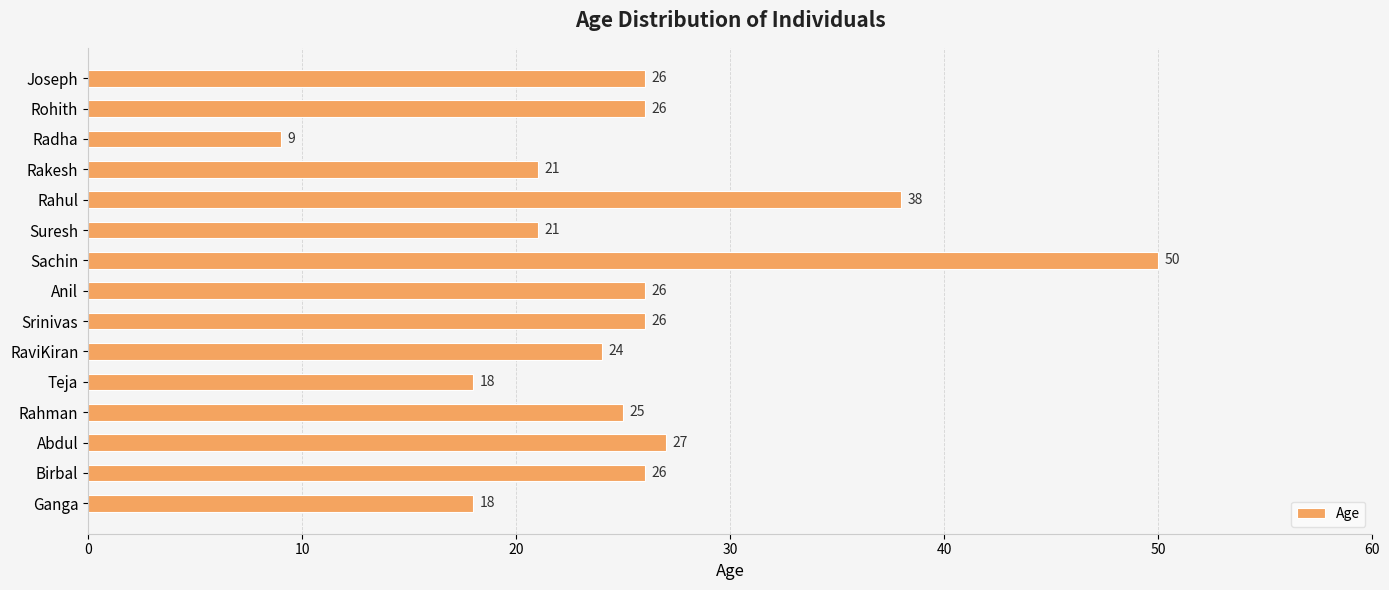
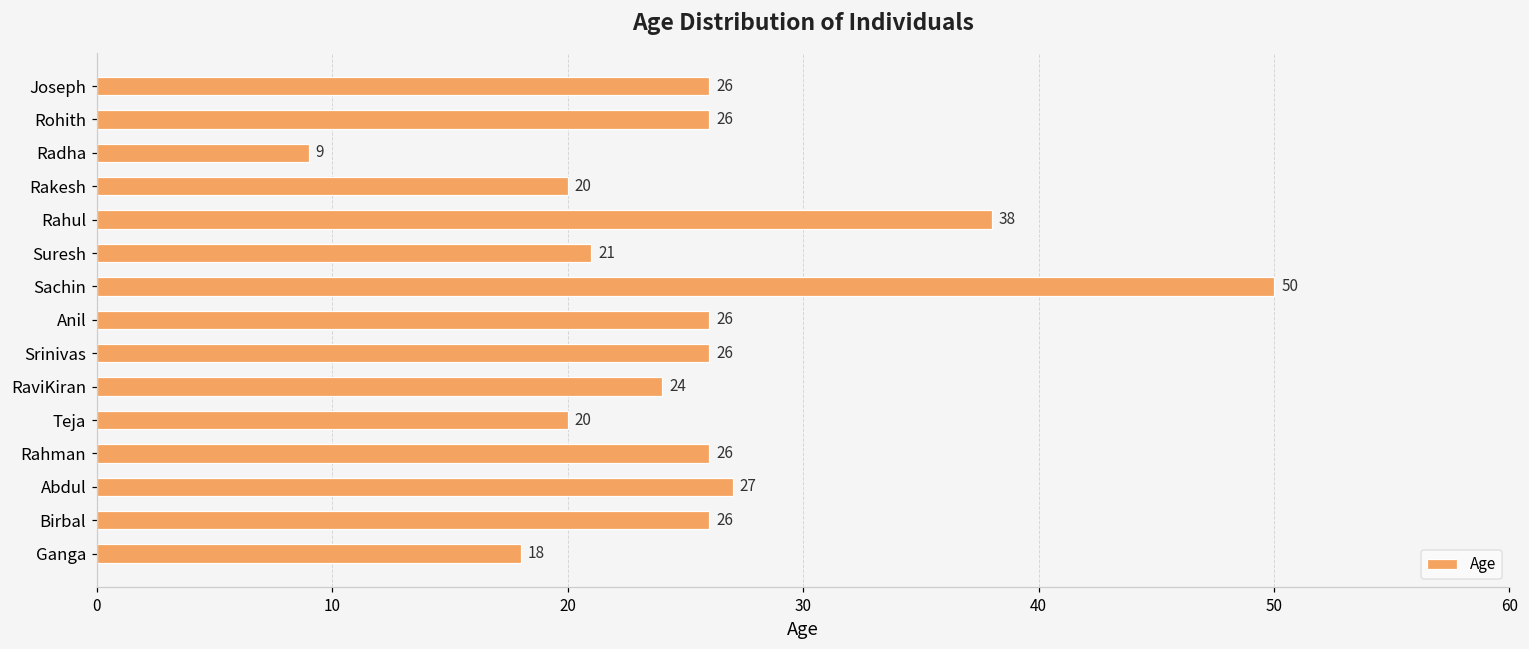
  {
    "Joseph": 26,
    "Rohith": 26,
    "Radha": 9,
-   "Rakesh": 21,
+   "Rakesh": 20,
    "Rahul": 38,
    "Suresh": 21,
    "Sachin": 50,
    "Anil": 26,
    "Srinivas": 26,
    "RaviKiran": 24,
-   "Teja": 18,
-   "Rahman": 25,
+   "Teja": 20,
+   "Rahman": 26,
    "Abdul": 27,
    "Birbal": 26,
    "Ganga": 18
  }
